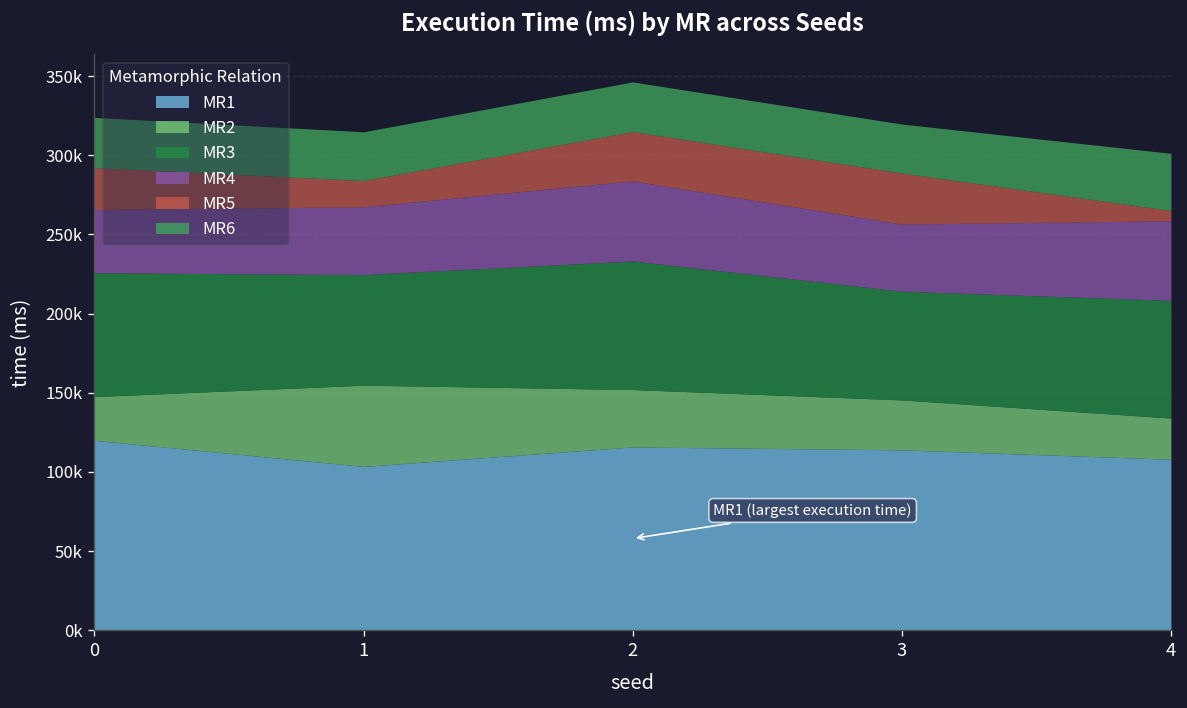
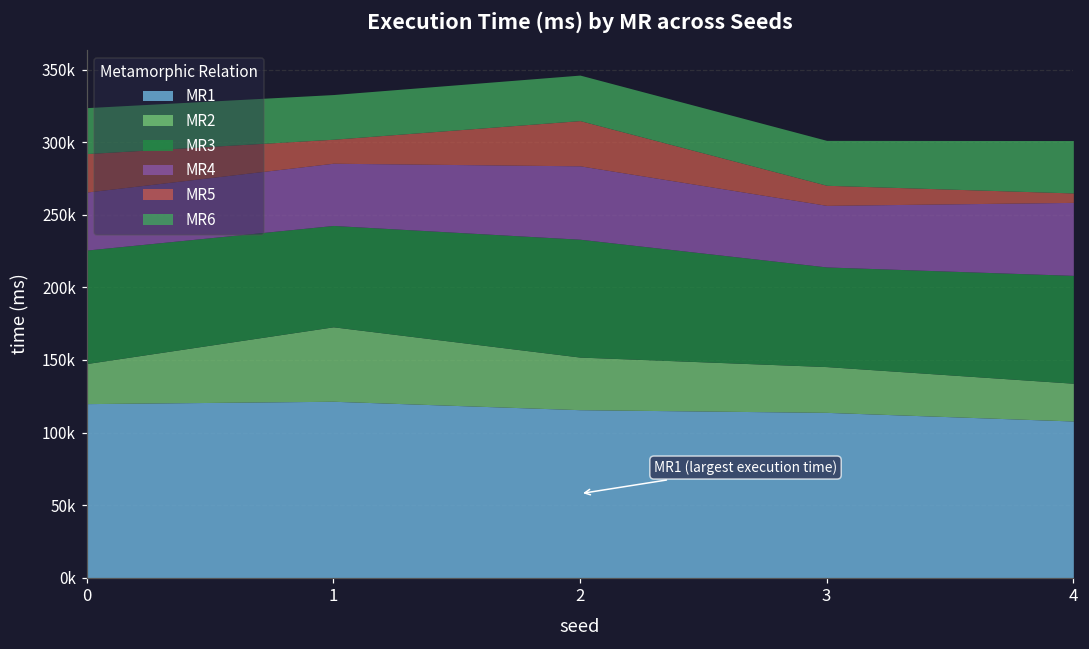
  {
    "MR1": {
      "0": 120000,
-     "1": 103000,
+     "1": 122000,
      "2": 116000,
      "3": 114000,
      "4": 108000
    },
    "MR2": {
      "0": 28000,
      "1": 51000,
      "2": 36000,
      "3": 32000,
      "4": 26000
    },
    "MR4": {
      "0": 40000,
      "1": 43000,
      "2": 51000,
      "3": 42000,
      "4": 50000
    },
    "MR5": {
      "0": 27000,
      "1": 17000,
      "2": 31000,
-     "3": 32000,
+     "3": 14000,
      "4": 6000
    }
  }
